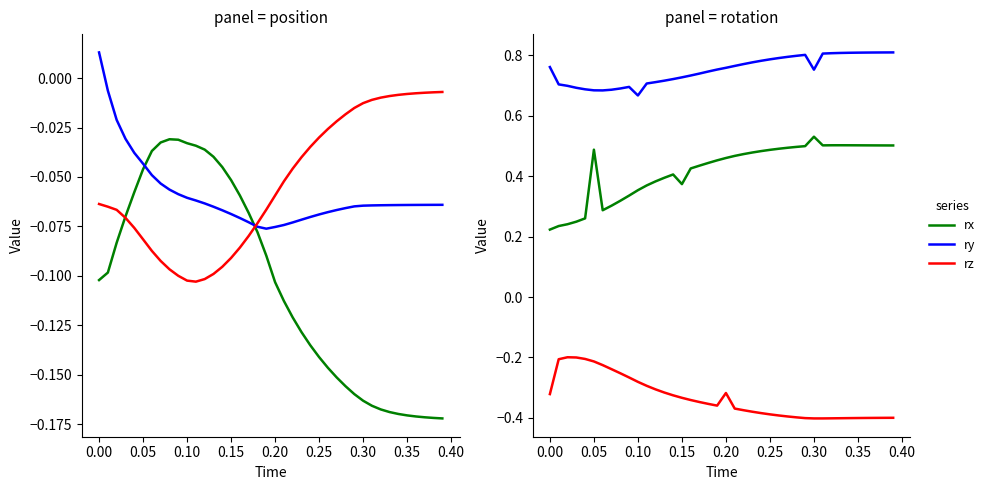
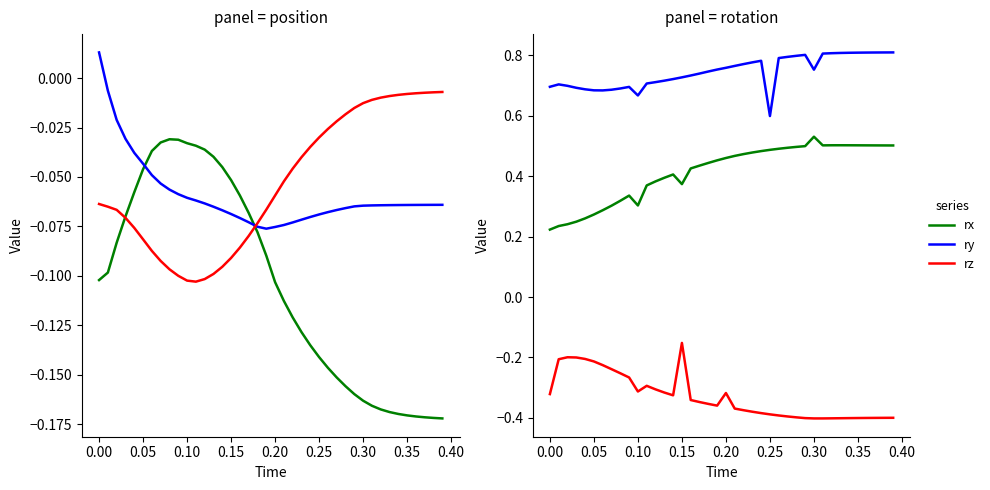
  {
    "panel = rotation": {
      "rx": {
        "0.00": 0.22,
-       "0.05": 0.49,
-       "0.10": 0.35,
+       "0.05": 0.27,
+       "0.10": 0.30,
        "0.15": 0.37,
        "0.20": 0.46,
        "0.25": 0.49,
        "0.30": 0.53,
        "0.35": 0.50
      },
      "ry": {
-       "0.00": 0.76,
+       "0.00": 0.70,
        "0.05": 0.68,
        "0.10": 0.67,
        "0.15": 0.73,
        "0.20": 0.76,
-       "0.25": 0.79,
+       "0.25": 0.60,
        "0.30": 0.75,
        "0.35": 0.81
      },
      "rz": {
        "0.00": -0.32,
        "0.05": -0.21,
-       "0.10": -0.28,
-       "0.15": -0.33,
+       "0.10": -0.31,
+       "0.15": -0.15,
        "0.20": -0.32,
        "0.25": -0.39,
        "0.30": -0.40,
        "0.35": -0.40
      }
    }
  }
